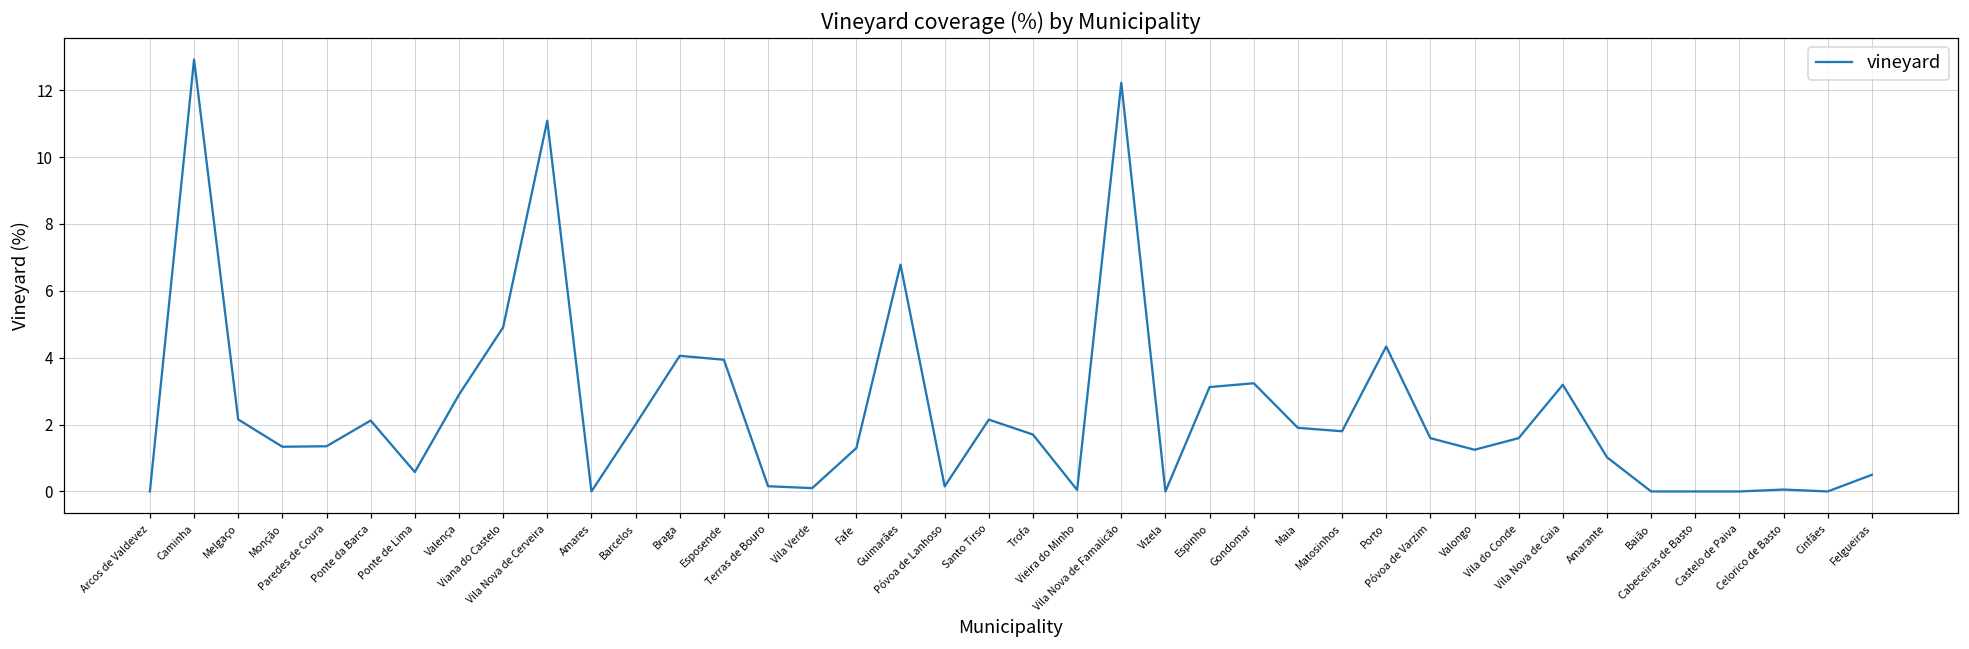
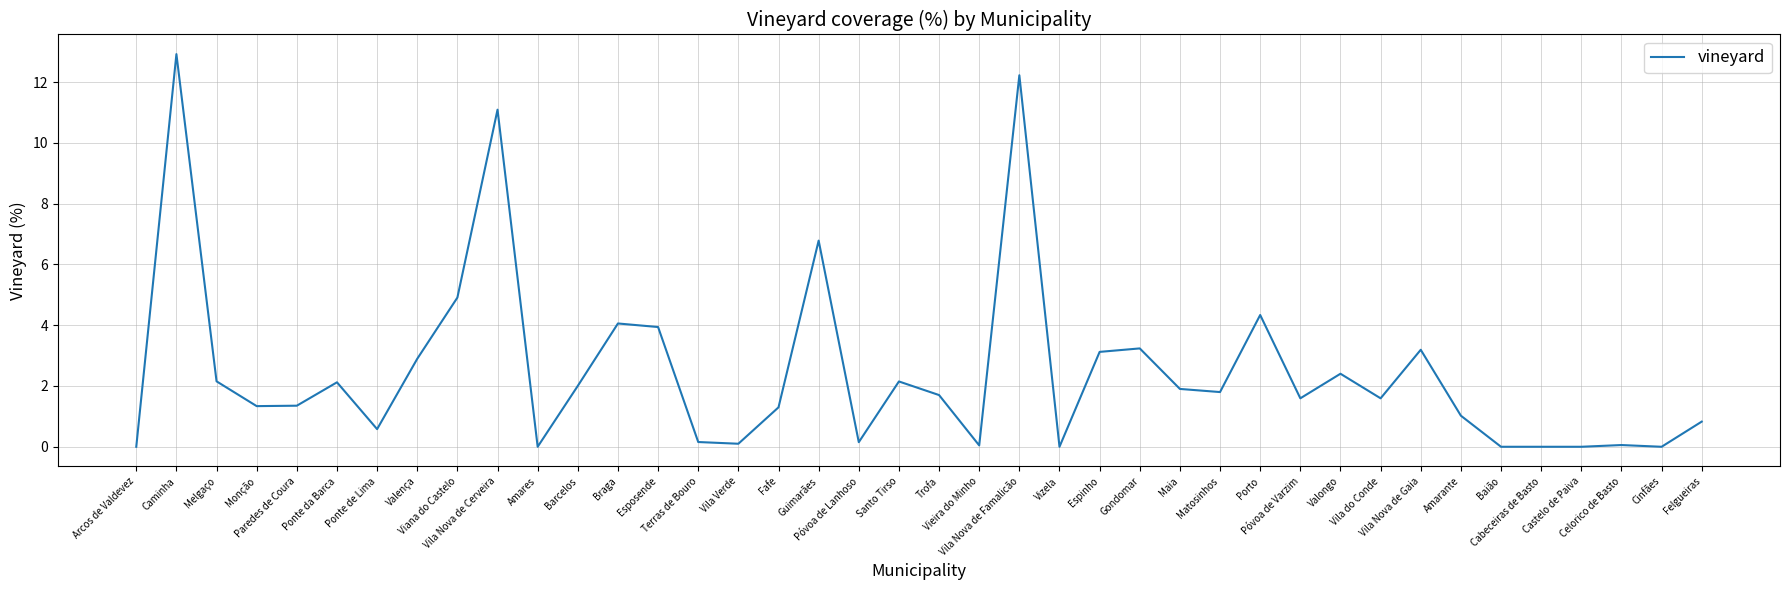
  {
    "Arcos de Valdevez": 0.0,
    "Caminha": 12.9,
    "Melgaço": 2.2,
    "Monção": 1.3,
    "Paredes de Coura": 1.4,
    "Ponte da Barca": 2.1,
    "Ponte de Lima": 0.6,
    "Valença": 2.9,
    "Viana do Castelo": 4.9,
    "Vila Nova de Cerveira": 11.1,
    "Amares": 0.0,
    "Barcelos": 2.0,
    "Braga": 4.1,
    "Esposende": 3.9,
    "Terras de Bouro": 0.2,
    "Vila Verde": 0.1,
    "Fafe": 1.3,
    "Guimarães": 6.8,
    "Póvoa de Lanhoso": 0.2,
    "Santo Tirso": 2.1,
    "Trofa": 1.7,
    "Vieira do Minho": 0.0,
    "Vila Nova de Famalicão": 12.2,
    "Vizela": 0.0,
    "Espinho": 3.1,
    "Gondomar": 3.2,
    "Maia": 1.9,
    "Matosinhos": 1.8,
    "Porto": 4.3,
    "Póvoa de Varzim": 1.6,
-   "Valongo": 1.2,
+   "Valongo": 2.4,
    "Vila do Conde": 1.6,
    "Vila Nova de Gaia": 3.2,
    "Amarante": 1.0,
    "Baião": 0.0,
    "Cabeceiras de Basto": 0.0,
    "Castelo de Paiva": 0.0,
    "Celorico de Basto": 0.1,
    "Cinfães": 0.0,
-   "Felgueiras": 0.5
+   "Felgueiras": 0.8
  }
